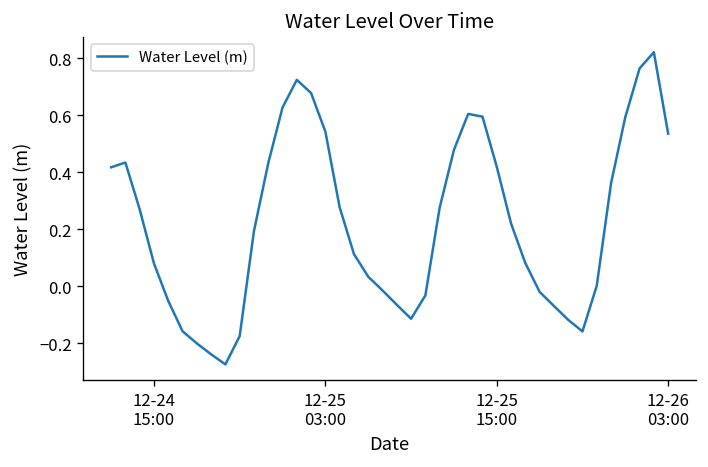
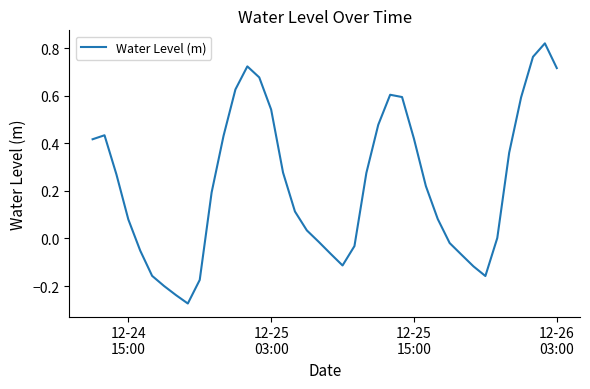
  {
    "12-24 15:00": 0.08,
    "12-25 03:00": 0.54,
    "12-25 15:00": 0.42,
-   "12-26 03:00": 0.54
+   "12-26 03:00": 0.72
  }
